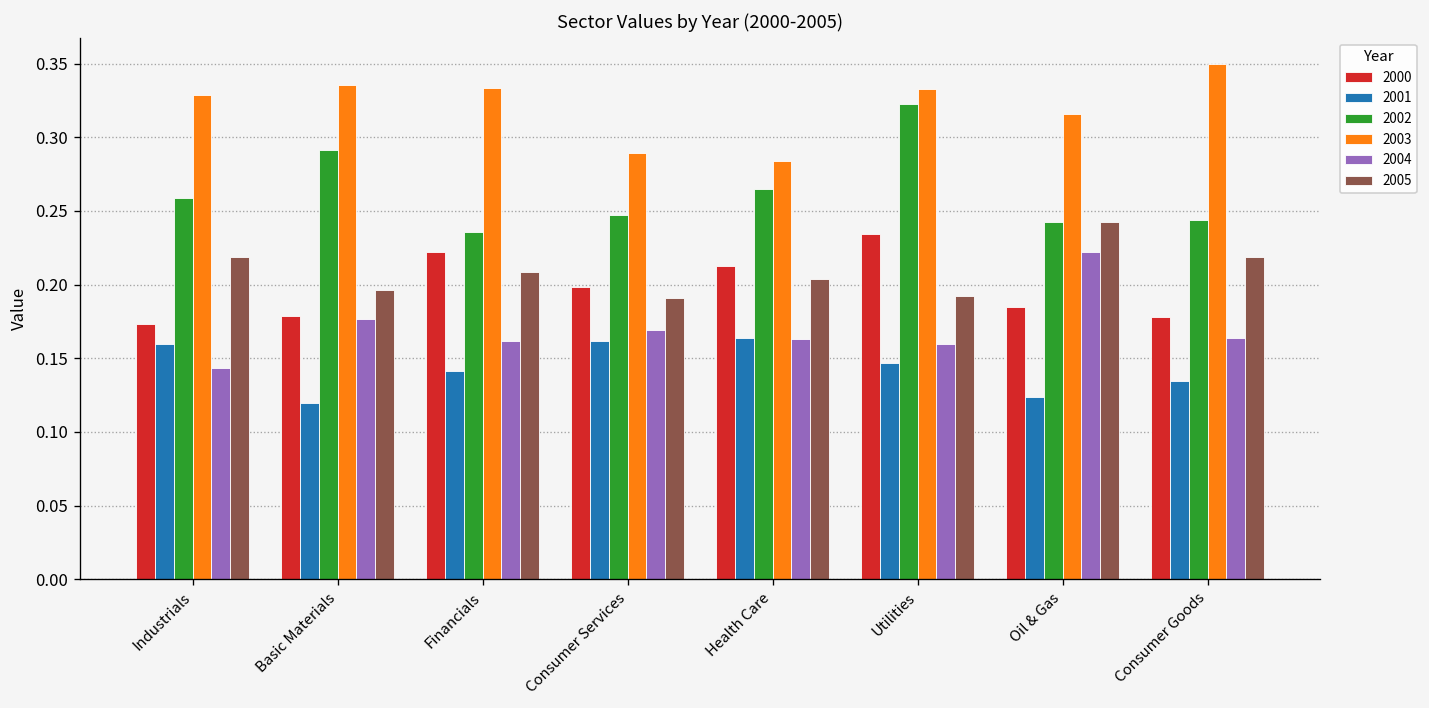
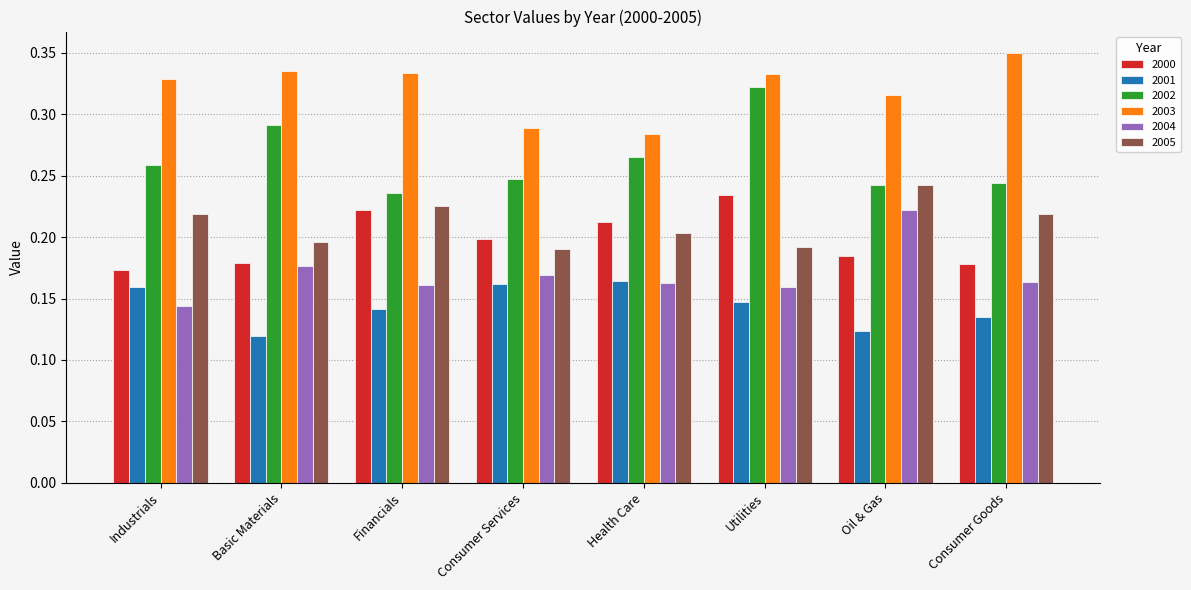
  {
    "2000": {
      "Industrials": 0.173,
      "Basic Materials": 0.179,
      "Financials": 0.222,
      "Consumer Services": 0.198,
      "Health Care": 0.213,
      "Utilities": 0.234,
      "Oil & Gas": 0.185,
      "Consumer Goods": 0.178
    },
    "2001": {
      "Industrials": 0.160,
      "Basic Materials": 0.120,
      "Financials": 0.141,
      "Consumer Services": 0.162,
      "Health Care": 0.164,
      "Utilities": 0.147,
      "Oil & Gas": 0.124,
      "Consumer Goods": 0.135
    },
    "2002": {
      "Industrials": 0.259,
      "Basic Materials": 0.291,
      "Financials": 0.236,
      "Consumer Services": 0.247,
      "Health Care": 0.265,
      "Utilities": 0.323,
      "Oil & Gas": 0.242,
      "Consumer Goods": 0.244
    },
    "2003": {
      "Industrials": 0.328,
      "Basic Materials": 0.335,
      "Financials": 0.334,
      "Consumer Services": 0.289,
      "Health Care": 0.284,
      "Utilities": 0.333,
      "Oil & Gas": 0.316,
      "Consumer Goods": 0.350
    },
    "2004": {
      "Industrials": 0.144,
      "Basic Materials": 0.177,
      "Financials": 0.161,
      "Consumer Services": 0.169,
      "Health Care": 0.163,
      "Utilities": 0.160,
      "Oil & Gas": 0.222,
      "Consumer Goods": 0.163
    },
    "2005": {
      "Industrials": 0.218,
      "Basic Materials": 0.196,
-     "Financials": 0.209,
+     "Financials": 0.225,
      "Consumer Services": 0.191,
      "Health Care": 0.203,
      "Utilities": 0.192,
      "Oil & Gas": 0.242,
      "Consumer Goods": 0.219
    }
  }
